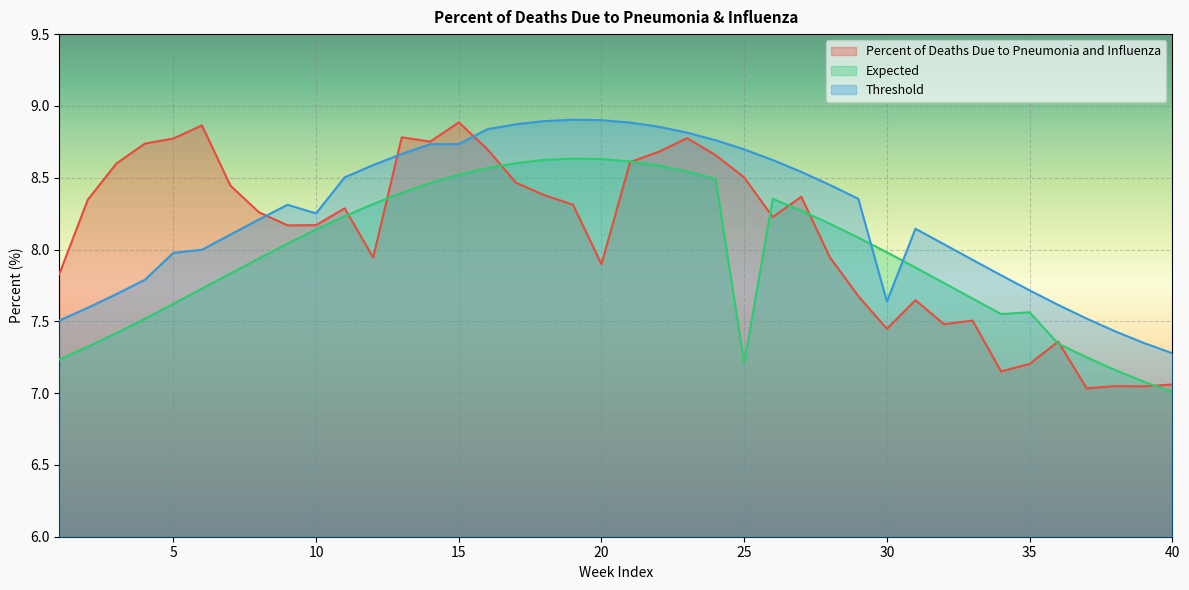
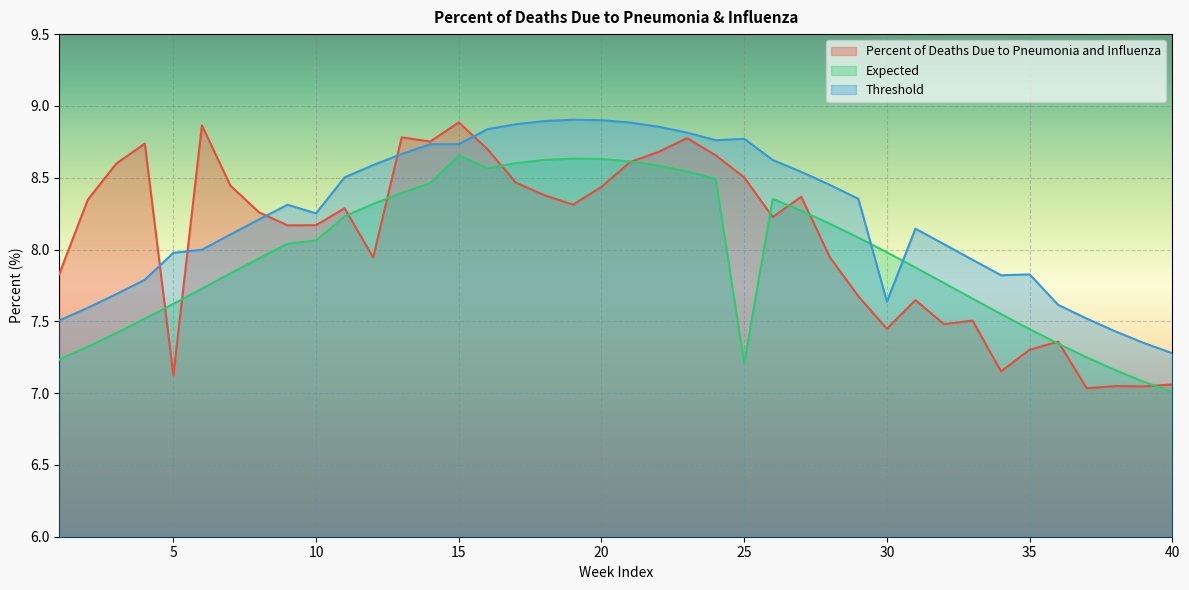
  {
    "Percent of Deaths Due to Pneumonia and Influenza": {
-     "5": 8.77,
+     "5": 7.12,
      "10": 8.17,
      "15": 8.89,
-     "20": 7.90,
+     "20": 8.44,
      "25": 8.50,
      "30": 7.45,
-     "35": 7.20,
+     "35": 7.30,
      "40": 7.06
    },
    "Expected": {
      "5": 7.62,
-     "10": 8.14,
-     "15": 8.52,
+     "10": 8.06,
+     "15": 8.66,
      "20": 8.63,
      "25": 7.21,
      "30": 7.98,
-     "35": 7.56,
+     "35": 7.45,
      "40": 7.01
    },
    "Threshold": {
      "5": 7.98,
      "10": 8.25,
      "15": 8.73,
      "20": 8.90,
-     "25": 8.70,
+     "25": 8.77,
      "30": 7.64,
-     "35": 7.72,
+     "35": 7.83,
      "40": 7.28
    }
  }
